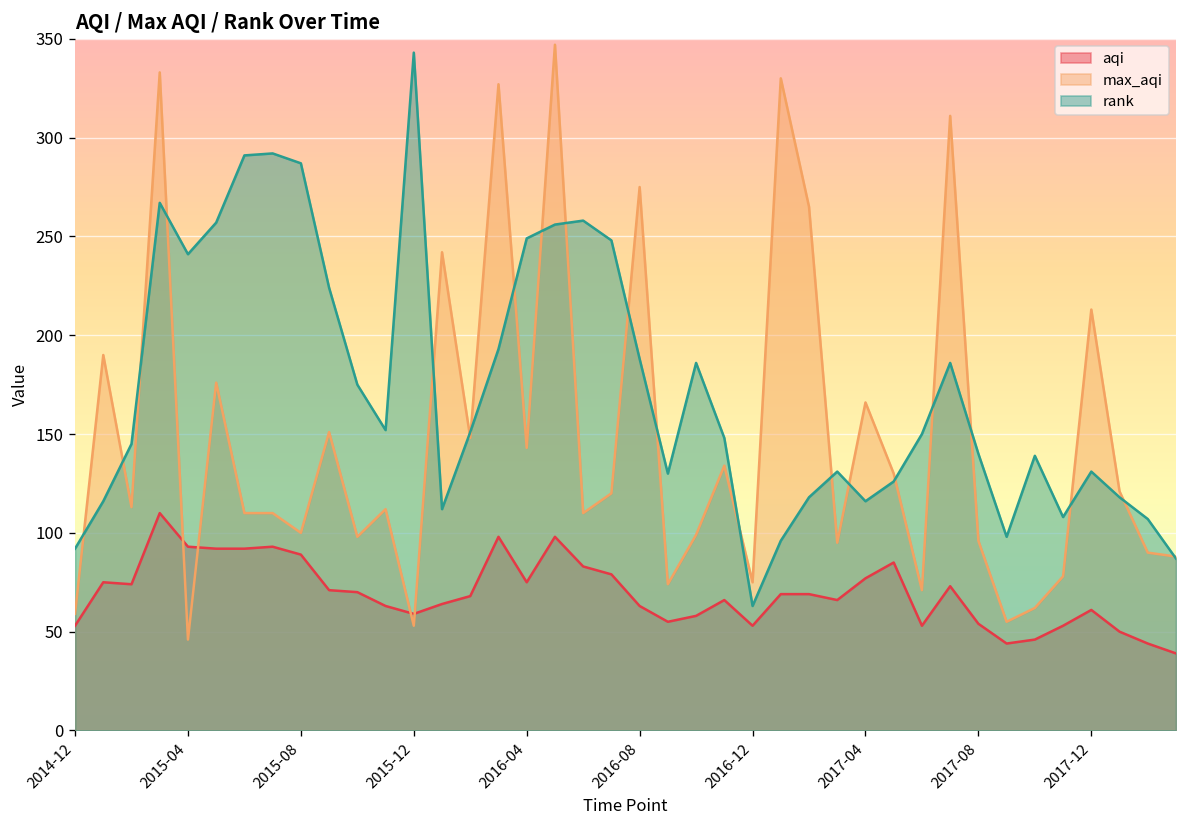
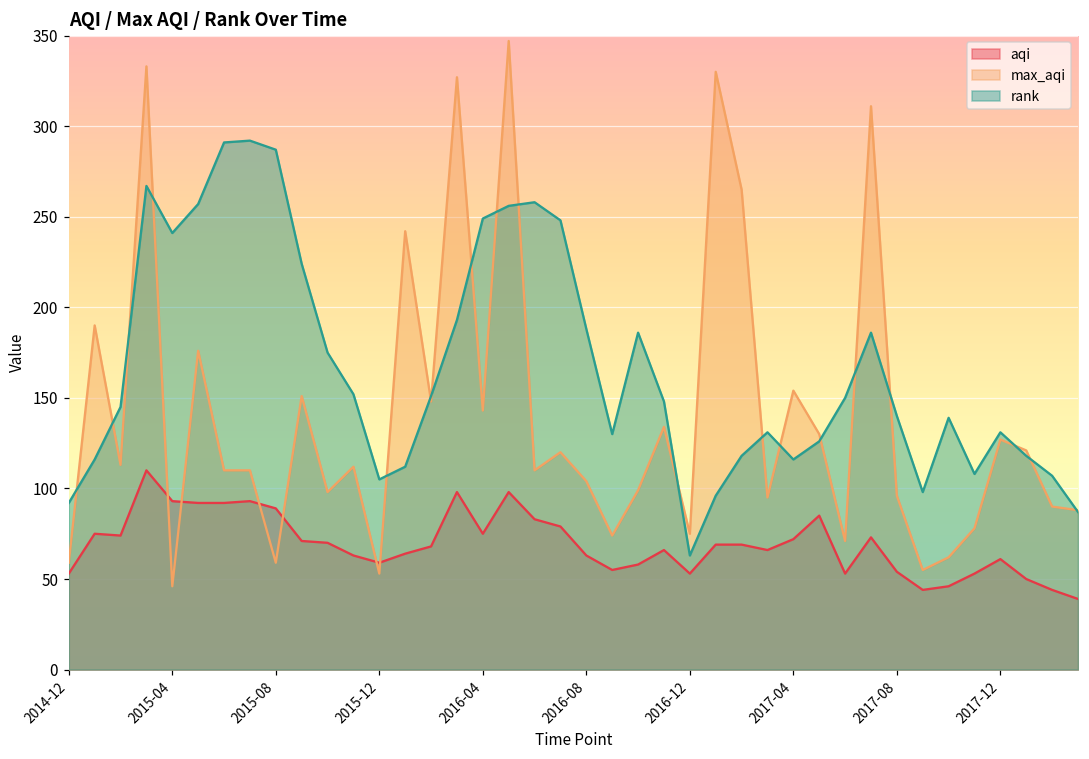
  {
    "aqi": {
      "2014-12": 53,
      "2015-04": 93,
      "2015-08": 89,
      "2015-12": 59,
      "2016-04": 75,
      "2016-08": 63,
      "2016-12": 53,
-     "2017-04": 77,
+     "2017-04": 72,
      "2017-08": 54,
      "2017-12": 61
    },
    "max_aqi": {
      "2014-12": 59,
      "2015-04": 46,
-     "2015-08": 100,
+     "2015-08": 59,
      "2015-12": 53,
      "2016-04": 143,
-     "2016-08": 275,
+     "2016-08": 104,
      "2016-12": 75,
-     "2017-04": 166,
+     "2017-04": 154,
      "2017-08": 96,
-     "2017-12": 213
+     "2017-12": 127
    },
    "rank": {
      "2014-12": 92,
      "2015-04": 241,
      "2015-08": 287,
-     "2015-12": 343,
+     "2015-12": 105,
      "2016-04": 249,
      "2016-08": 188,
      "2016-12": 63,
      "2017-04": 116,
      "2017-08": 140,
      "2017-12": 131
    }
  }
